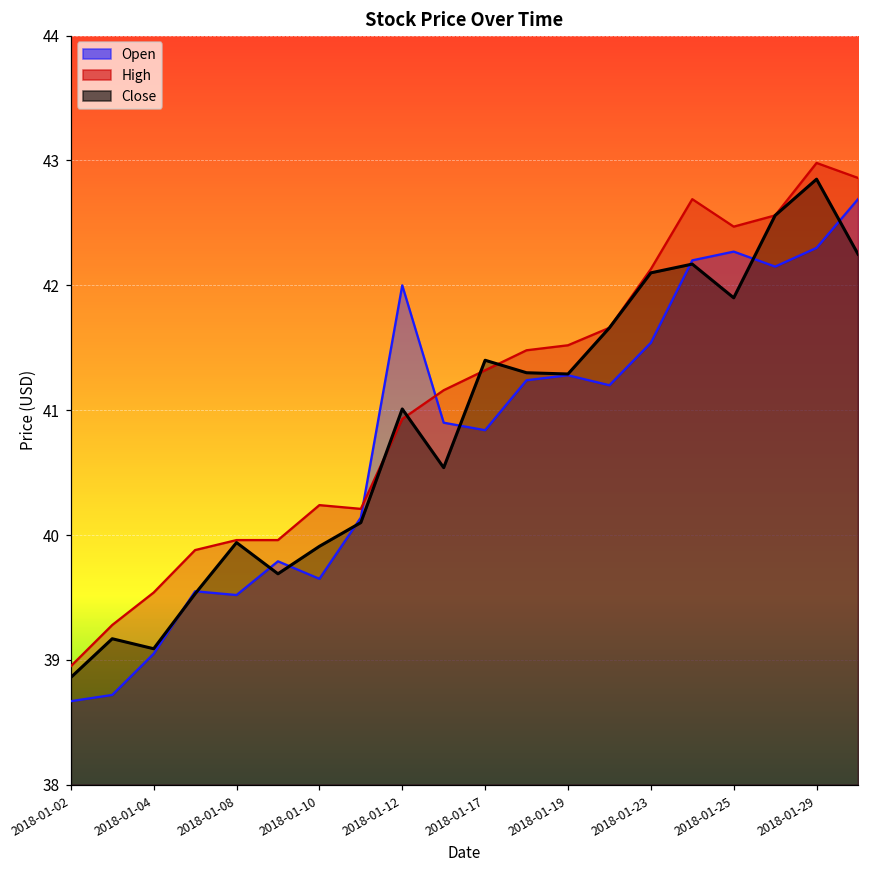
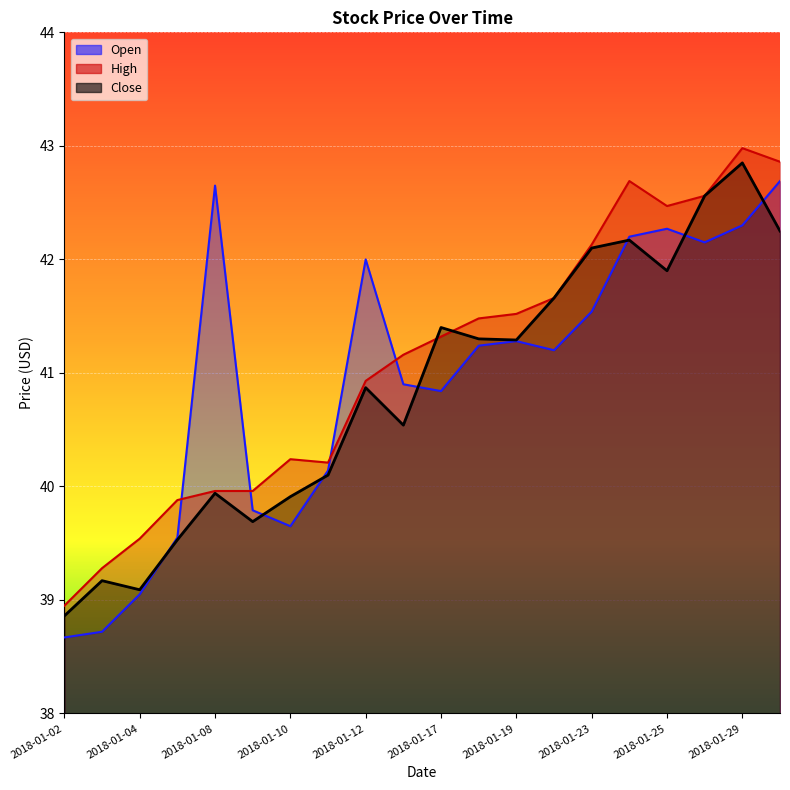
  {
    "Open": {
      "2018-01-02": 38.67,
      "2018-01-04": 39.05,
-     "2018-01-08": 39.52,
+     "2018-01-08": 42.65,
      "2018-01-10": 39.65,
      "2018-01-12": 42.00,
      "2018-01-17": 40.84,
      "2018-01-23": 41.54,
      "2018-01-25": 42.27,
      "2018-01-29": 42.30
    },
    "High": {
      "2018-01-02": 38.95,
      "2018-01-04": 39.54,
      "2018-01-10": 40.24,
      "2018-01-12": 40.93,
      "2018-01-17": 41.32,
      "2018-01-19": 41.52,
      "2018-01-23": 42.13,
      "2018-01-25": 42.47,
      "2018-01-29": 42.98
    },
    "Close": {
      "2018-01-02": 38.86,
      "2018-01-04": 39.09,
      "2018-01-10": 39.91,
-     "2018-01-12": 41.01,
+     "2018-01-12": 40.87,
      "2018-01-17": 41.40,
      "2018-01-23": 42.10,
      "2018-01-25": 41.90,
      "2018-01-29": 42.85
    }
  }
